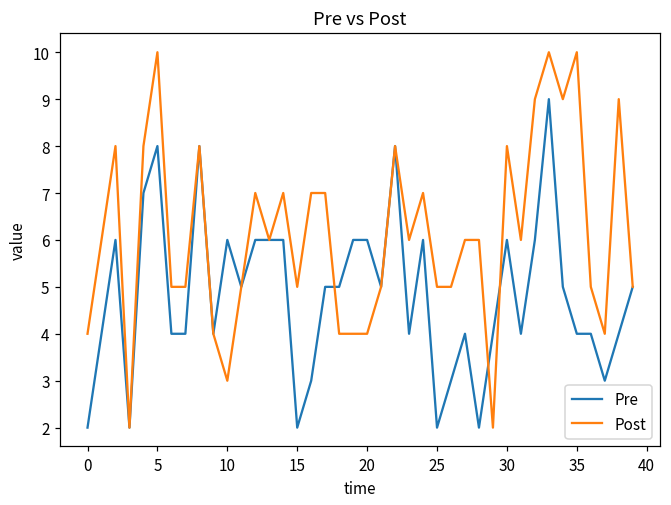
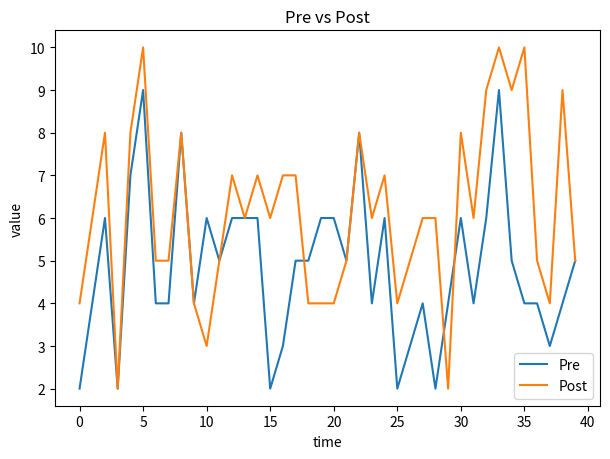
  {
    "Pre": {
      "0": 2,
-     "5": 8,
+     "5": 9,
      "10": 6,
      "15": 2,
      "20": 6,
      "25": 2,
      "30": 6,
      "35": 4
    },
    "Post": {
      "0": 4,
      "5": 10,
      "10": 3,
-     "15": 5,
+     "15": 6,
      "20": 4,
-     "25": 5,
+     "25": 4,
      "30": 8,
      "35": 10
    }
  }
